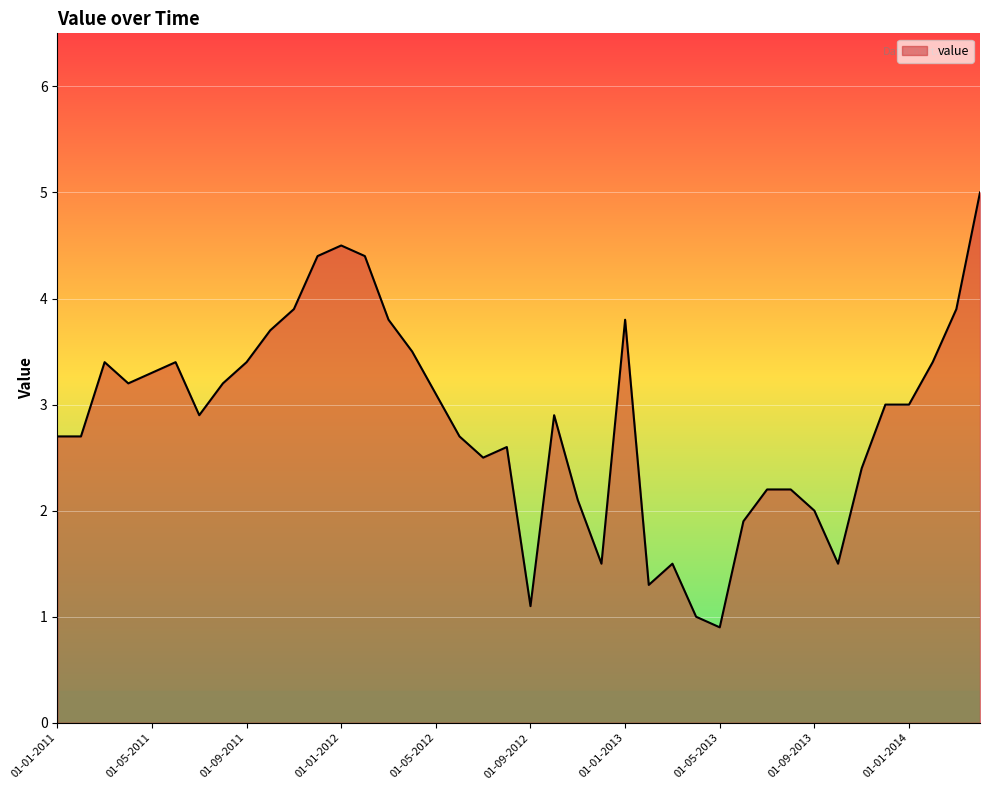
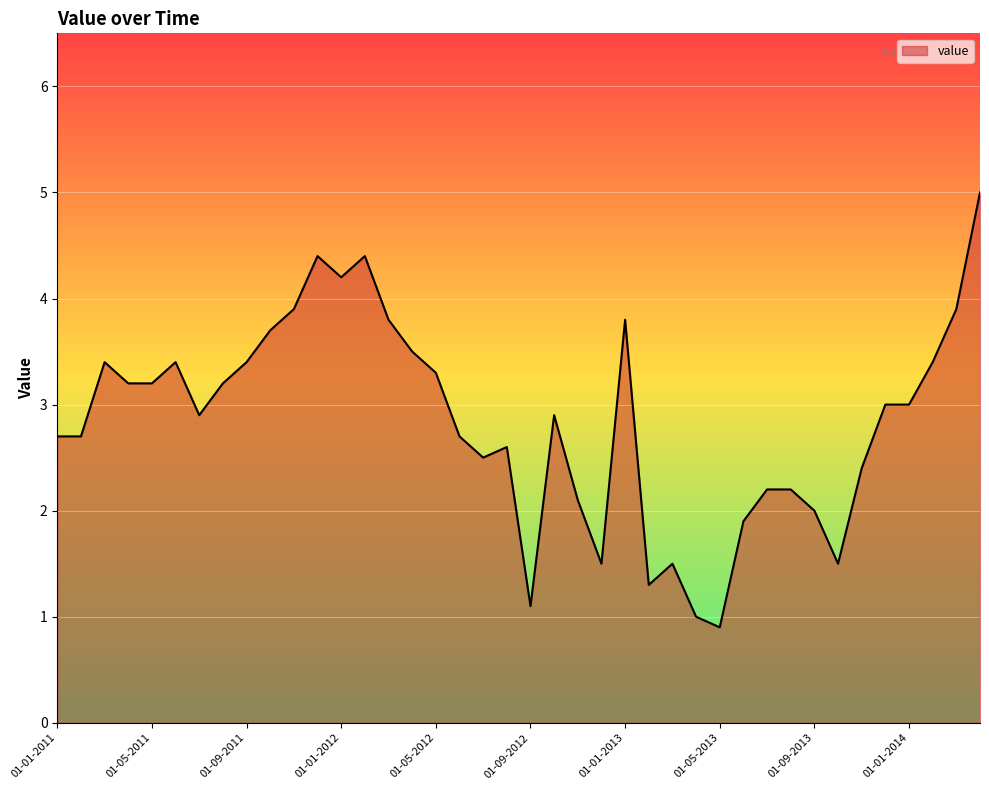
  {
    "01-01-2011": 2.7,
-   "01-05-2011": 3.3,
+   "01-05-2011": 3.2,
    "01-09-2011": 3.4,
-   "01-01-2012": 4.5,
-   "01-05-2012": 3.1,
+   "01-01-2012": 4.2,
+   "01-05-2012": 3.3,
    "01-09-2012": 1.1,
    "01-01-2013": 3.8,
    "01-05-2013": 0.9,
    "01-09-2013": 2.0,
    "01-01-2014": 3.0
  }
